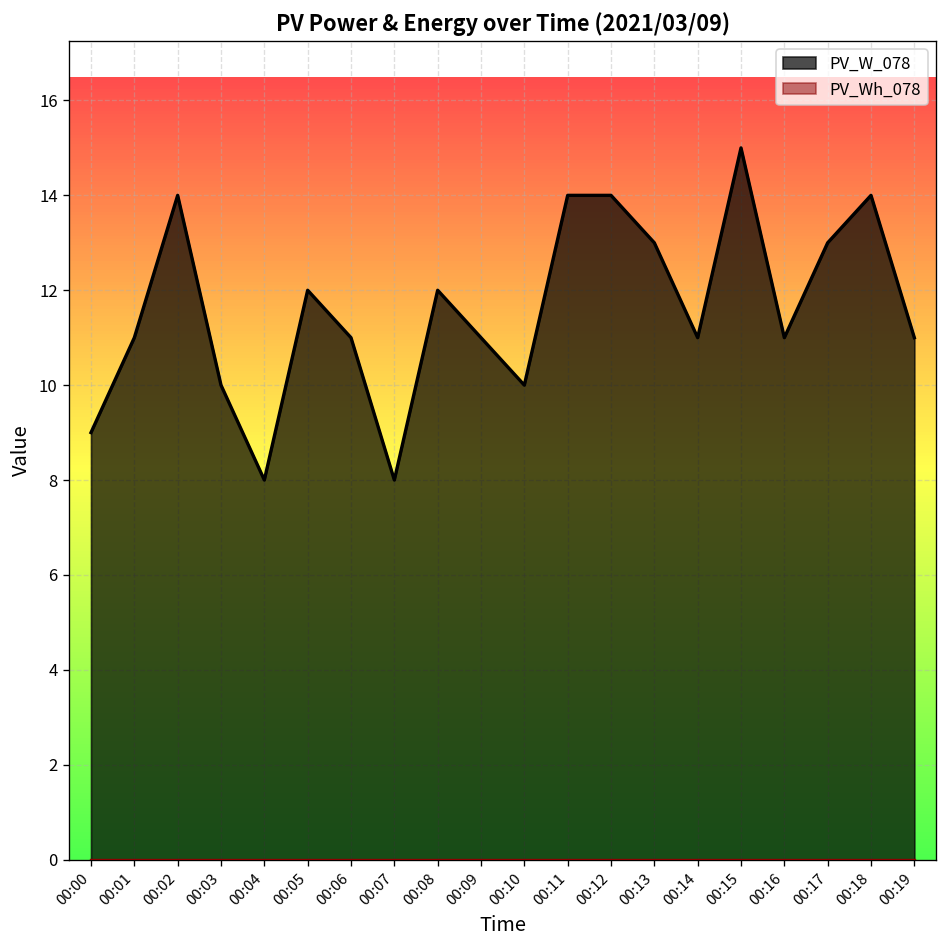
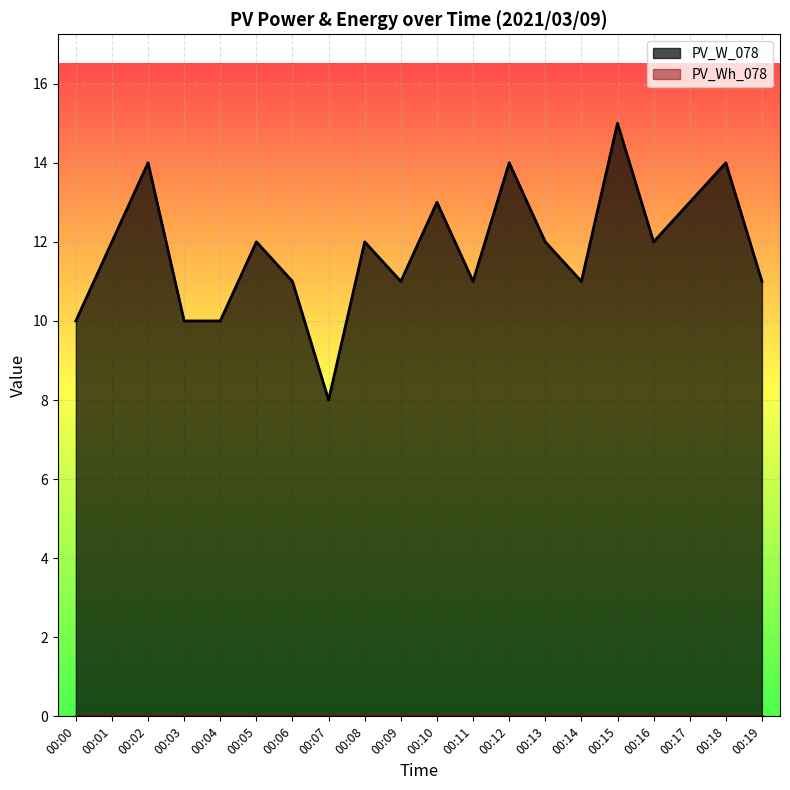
  {
    "PV_W_078": {
-     "00:00": 9,
-     "00:01": 11,
+     "00:00": 10,
+     "00:01": 12,
      "00:02": 14,
      "00:03": 10,
-     "00:04": 8,
+     "00:04": 10,
      "00:05": 12,
      "00:06": 11,
      "00:07": 8,
      "00:08": 12,
      "00:09": 11,
-     "00:10": 10,
-     "00:11": 14,
+     "00:10": 13,
+     "00:11": 11,
      "00:12": 14,
-     "00:13": 13,
+     "00:13": 12,
      "00:14": 11,
      "00:15": 15,
-     "00:16": 11,
+     "00:16": 12,
      "00:17": 13,
      "00:18": 14,
      "00:19": 11
    },
    "PV_Wh_078": {
      "00:00": 0,
      "00:01": 0,
      "00:02": 0,
      "00:03": 0,
      "00:04": 0,
      "00:05": 0,
      "00:06": 0,
      "00:07": 0,
      "00:08": 0,
      "00:09": 0,
      "00:10": 0,
      "00:11": 0,
      "00:12": 0,
      "00:13": 0,
      "00:14": 0,
      "00:15": 0,
      "00:16": 0,
      "00:17": 0,
      "00:18": 0,
      "00:19": 0
    }
  }
